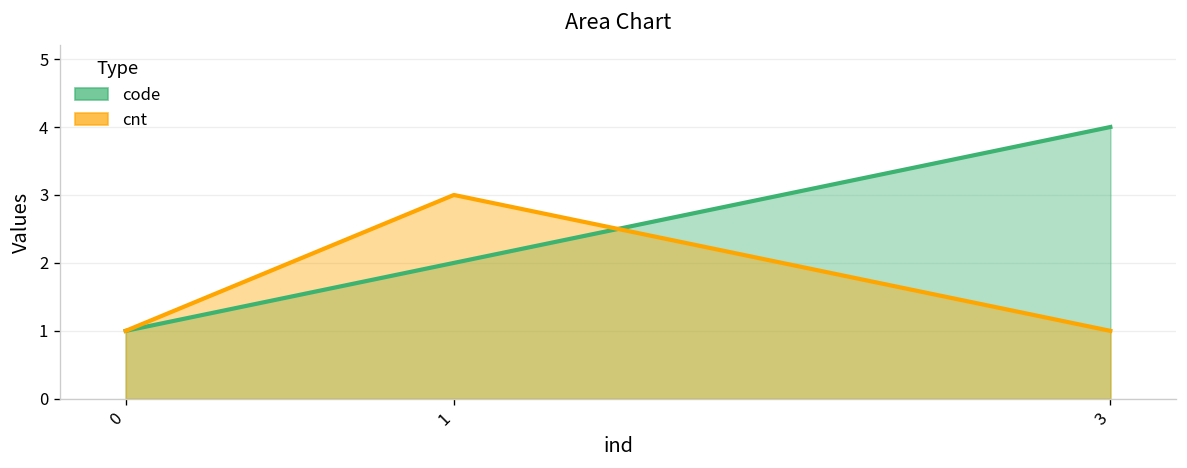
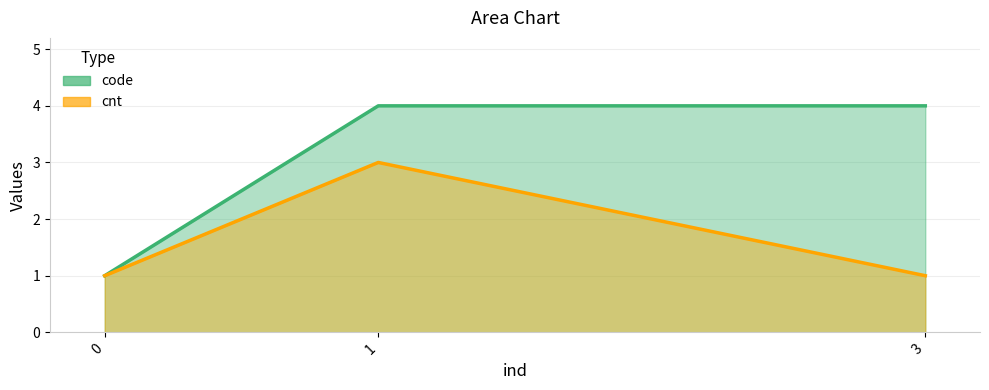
  {
    "code": {
-     "1": 2,
+     "1": 4,
      "3": 4
    },
    "cnt": {
      "1": 3,
      "3": 1
    }
  }
